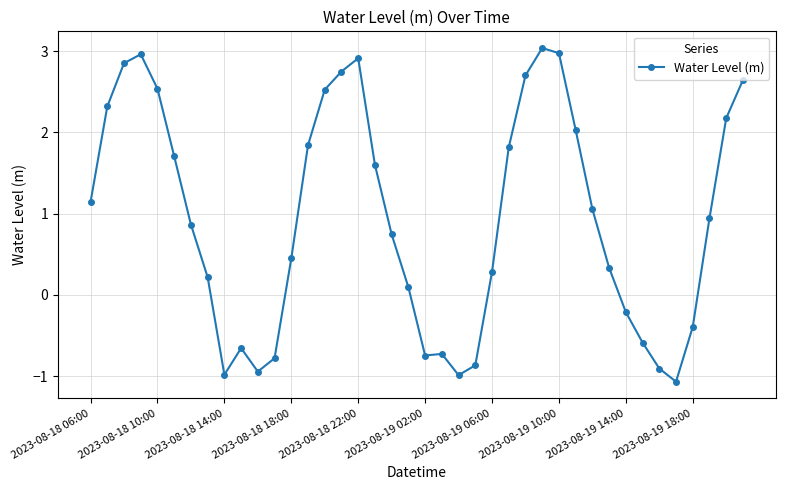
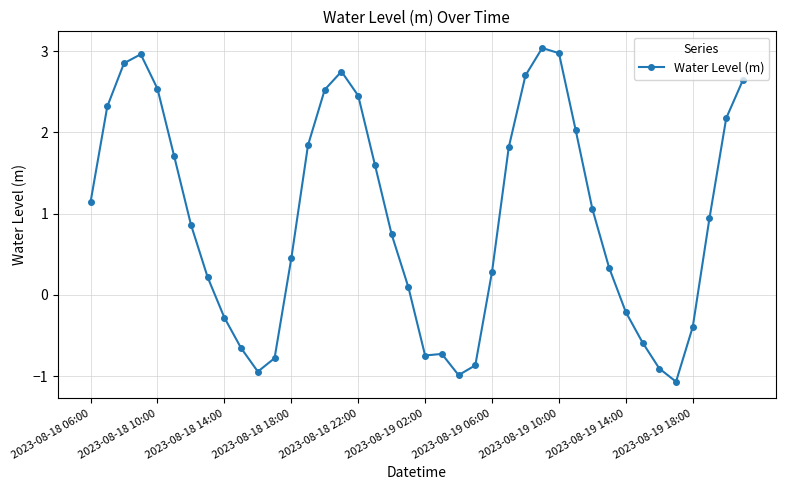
  {
    "2023-08-18 06:00": 1.1,
    "2023-08-18 10:00": 2.5,
-   "2023-08-18 14:00": -1.0,
+   "2023-08-18 14:00": -0.3,
    "2023-08-18 18:00": 0.4,
-   "2023-08-18 22:00": 2.9,
+   "2023-08-18 22:00": 2.5,
    "2023-08-19 02:00": -0.7,
    "2023-08-19 06:00": 0.3,
    "2023-08-19 10:00": 3.0,
    "2023-08-19 14:00": -0.2,
    "2023-08-19 18:00": -0.4
  }
